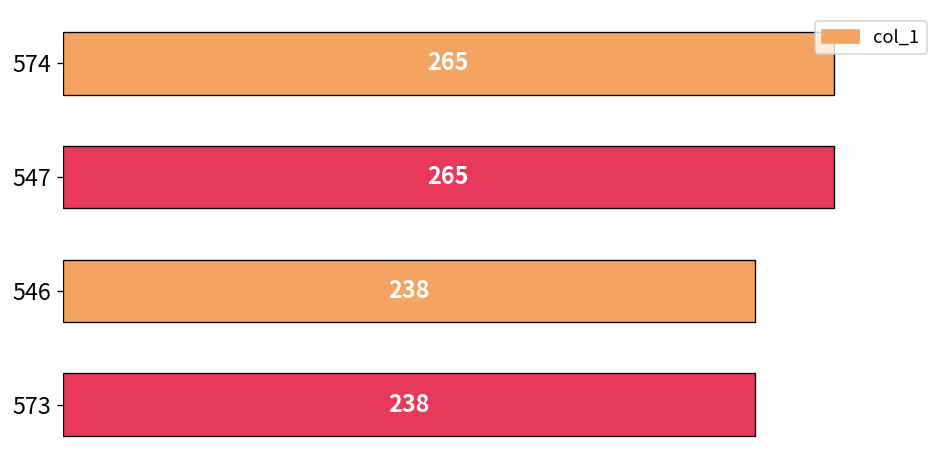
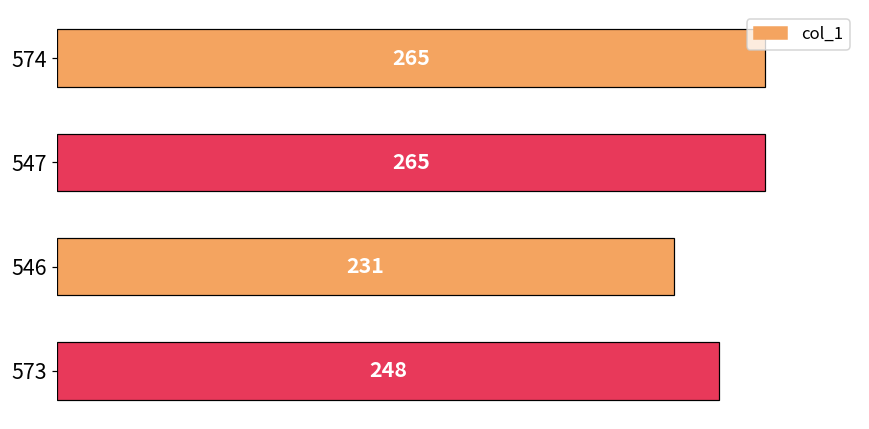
  {
    "574": 265,
    "547": 265,
-   "546": 238,
-   "573": 238
+   "546": 231,
+   "573": 248
  }
